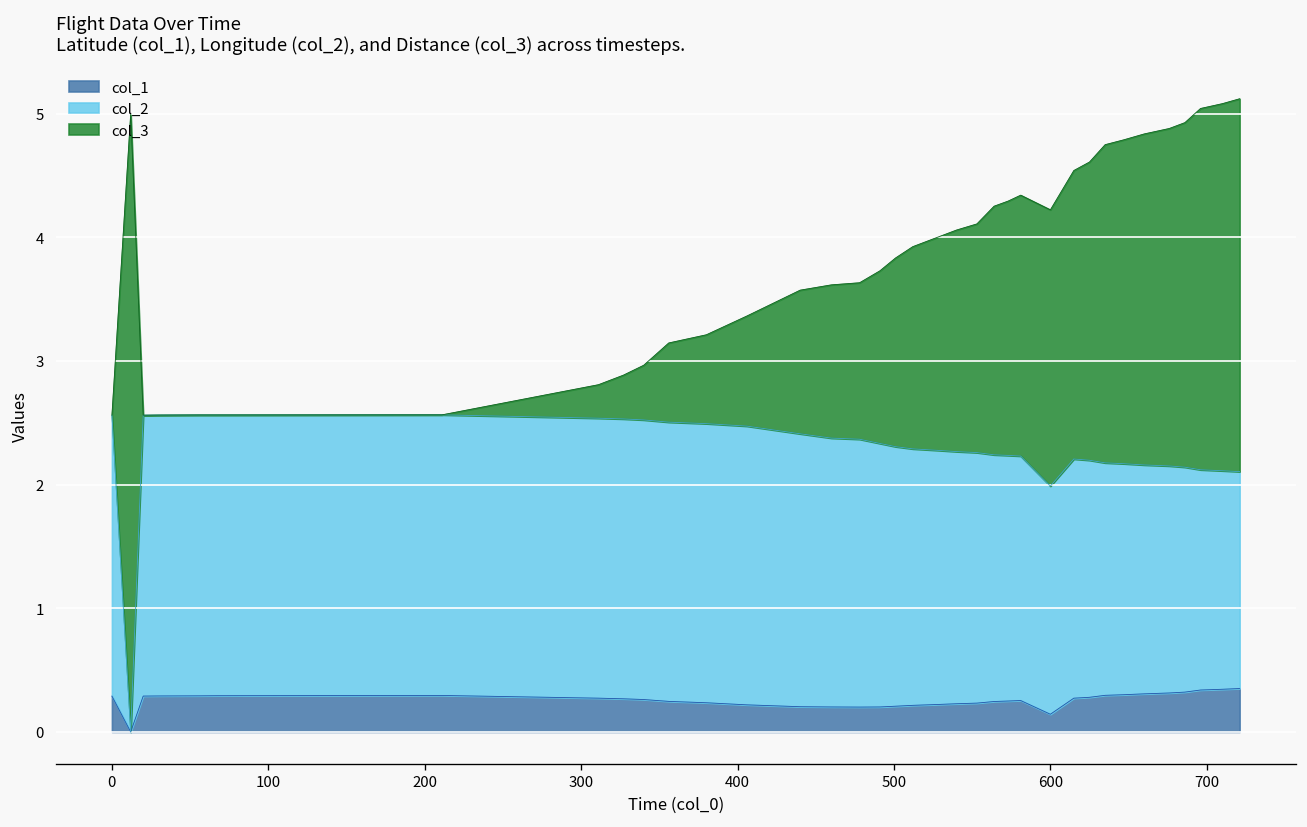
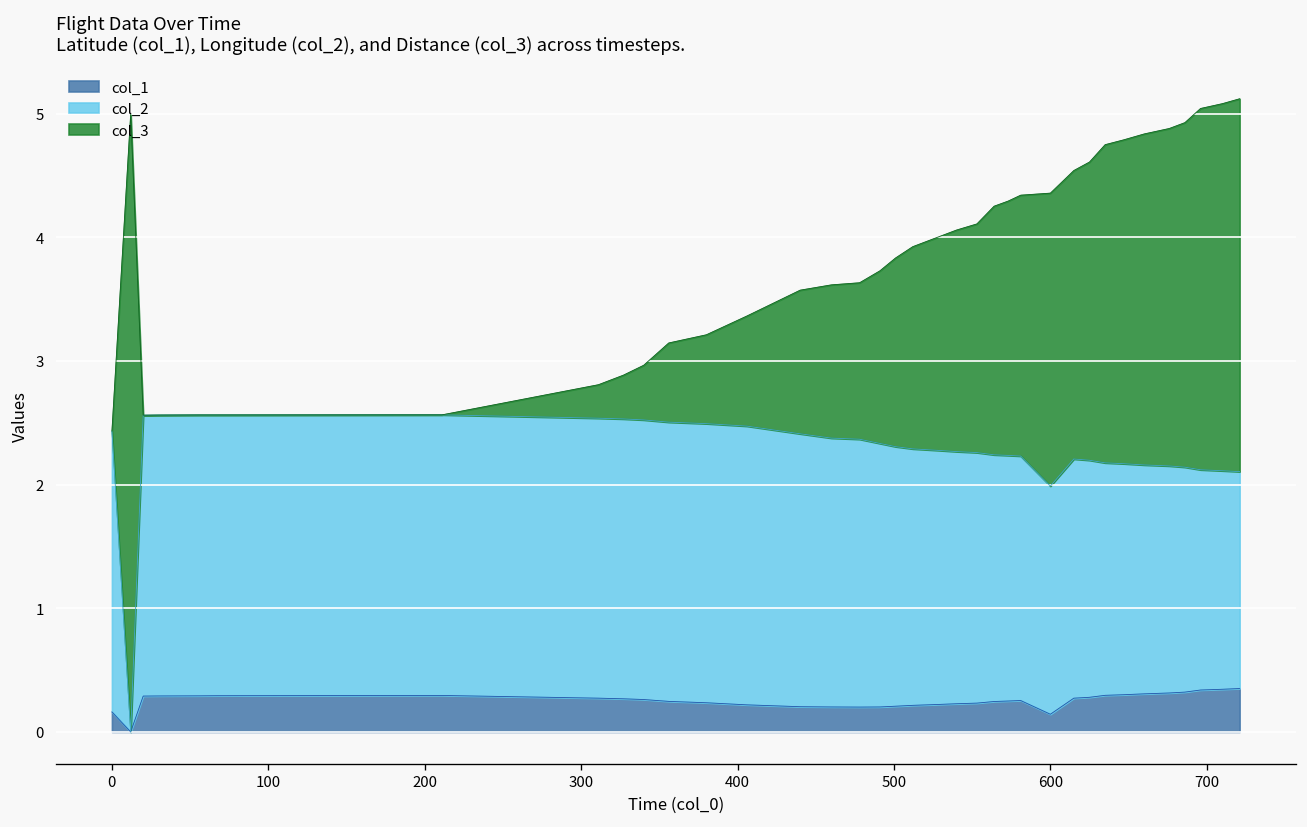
  {
    "col_1": {
-     "0": 0.29,
+     "0": 0.16,
      "600": 0.14
    },
    "col_2": {
      "600": 1.85
    },
    "col_3": {
-     "600": 2.23
+     "600": 2.37
    }
  }
